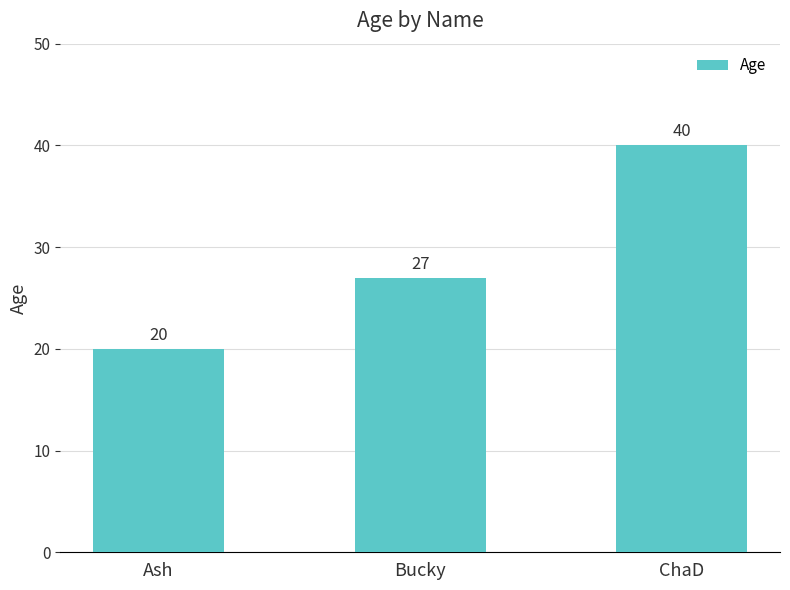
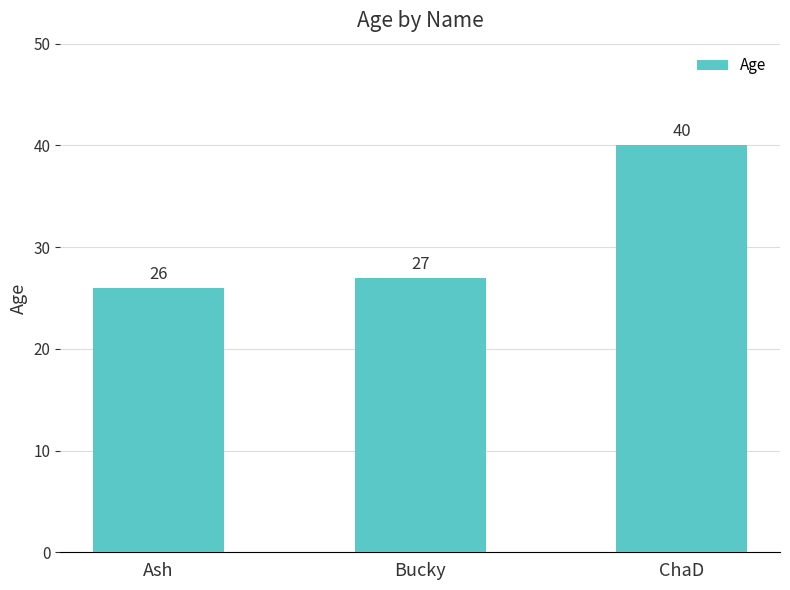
  {
-   "Ash": 20,
+   "Ash": 26,
    "Bucky": 27,
    "ChaD": 40
  }
